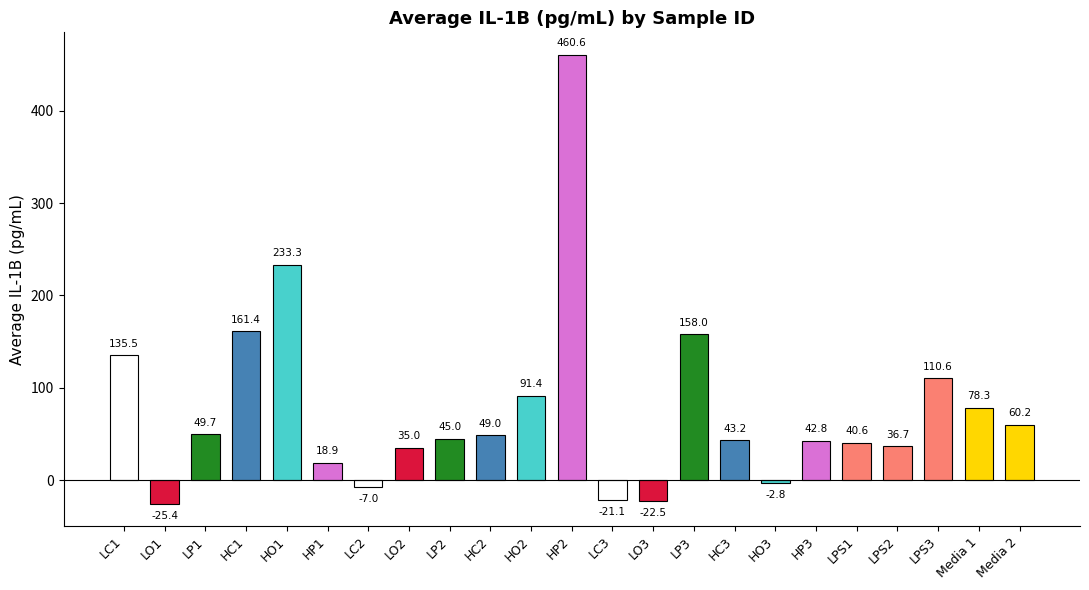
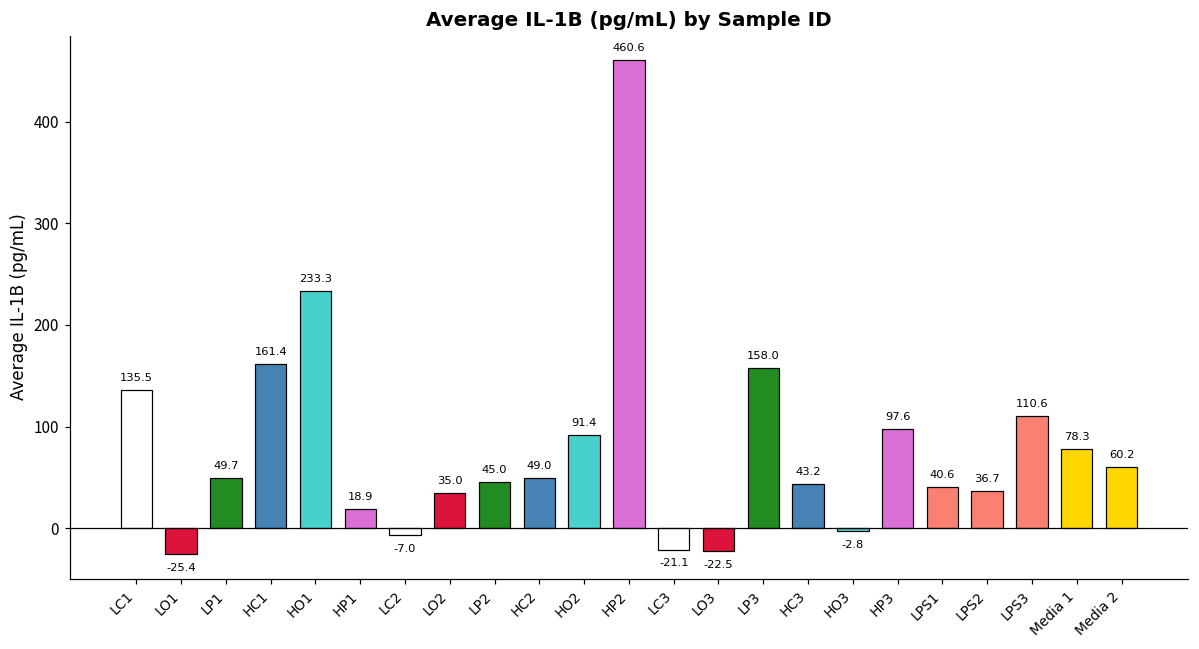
  {
    "LC1": 135.5,
    "LO1": -25.4,
    "LP1": 49.7,
    "HC1": 161.4,
    "HO1": 233.3,
    "HP1": 18.9,
    "LC2": -7.0,
    "LO2": 35.0,
    "LP2": 45.0,
    "HC2": 49.0,
    "HO2": 91.4,
    "HP2": 460.6,
    "LC3": -21.1,
    "LO3": -22.5,
    "LP3": 158.0,
    "HC3": 43.2,
    "HO3": -2.8,
-   "HP3": 42.8,
+   "HP3": 97.6,
    "LPS1": 40.6,
    "LPS2": 36.7,
    "LPS3": 110.6,
    "Media 1": 78.3,
    "Media 2": 60.2
  }
